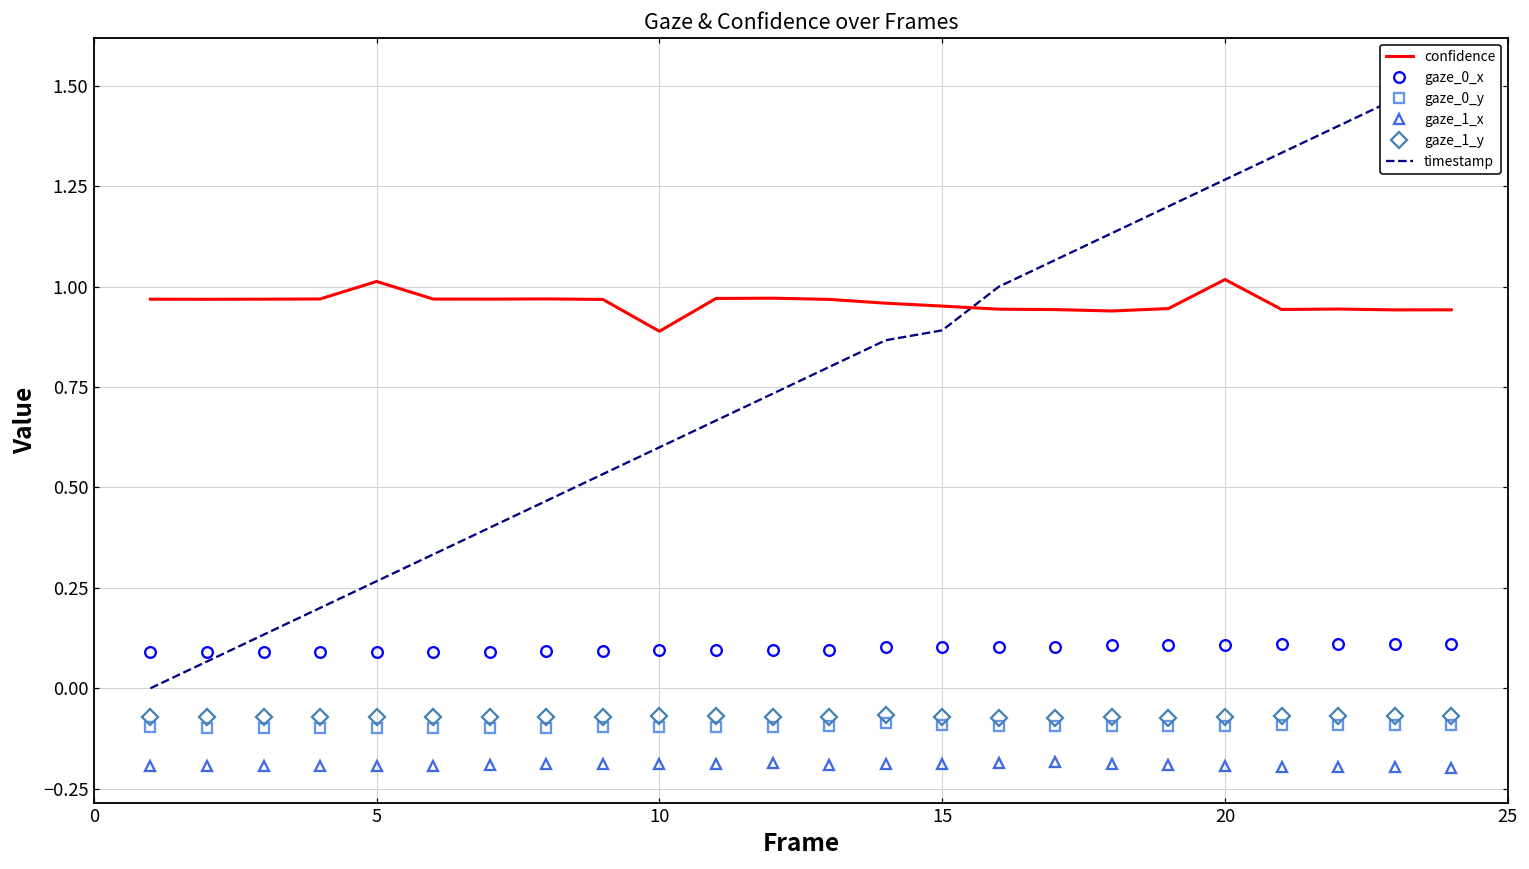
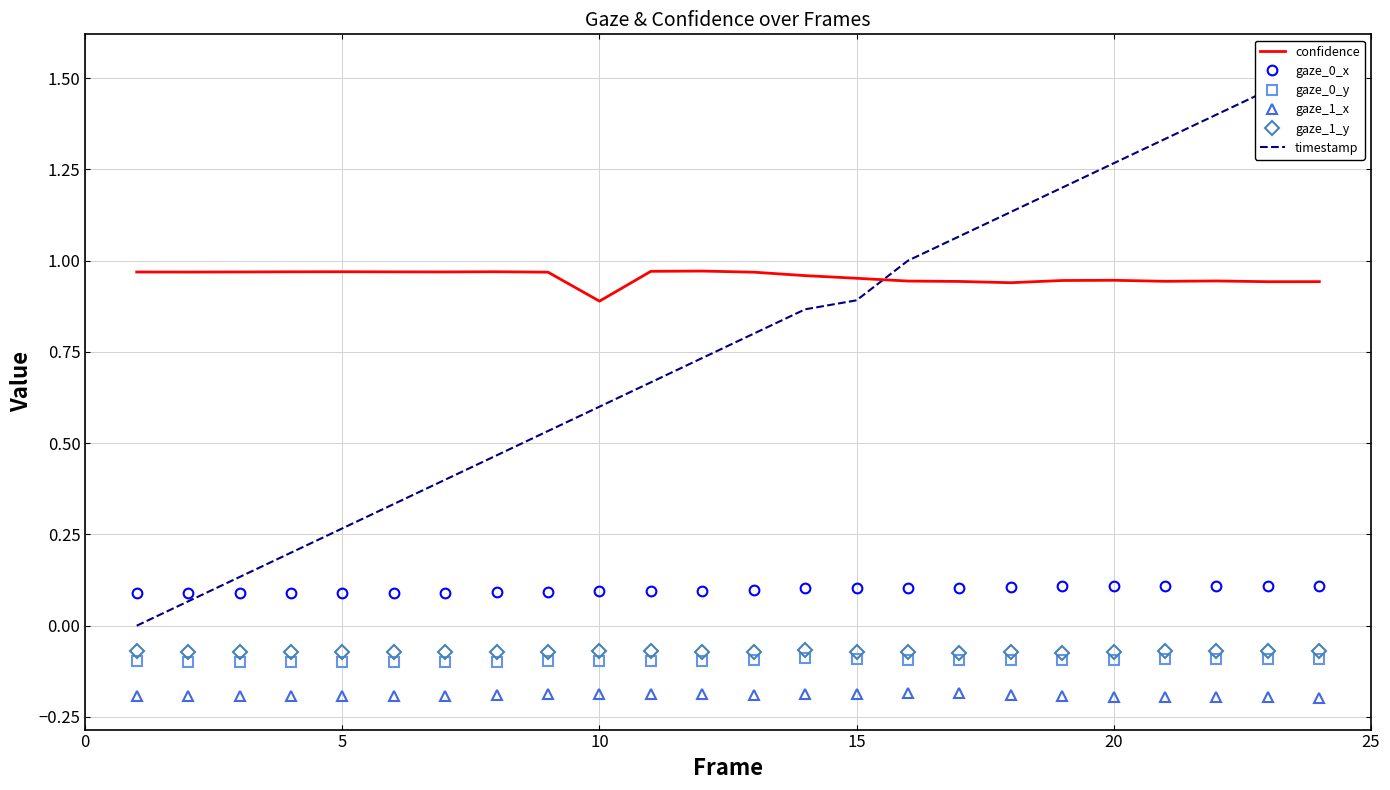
  {
    "confidence": {
-     "5": 1.01,
+     "5": 0.97,
      "10": 0.89,
      "15": 0.95,
-     "20": 1.02
+     "20": 0.95
    },
    "gaze_0_x": {
      "5": 0.09,
      "10": 0.09,
      "15": 0.10,
      "20": 0.11
    },
    "timestamp": {
      "5": 0.27,
      "10": 0.60,
      "15": 0.89,
      "20": 1.27
    }
  }
